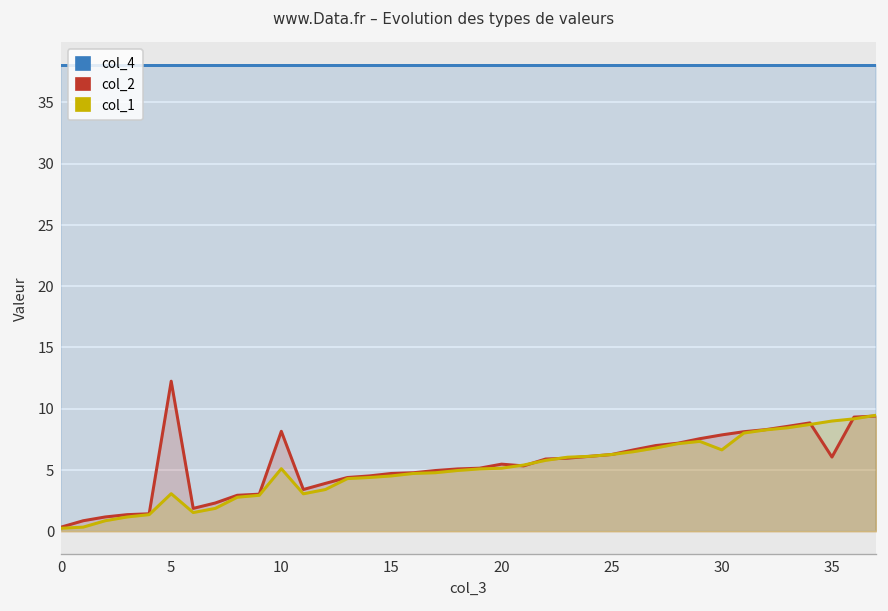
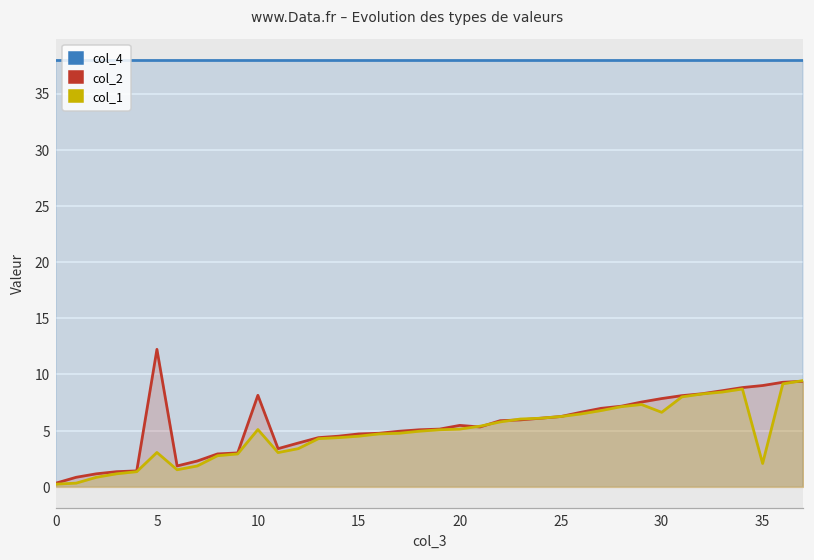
  {
    "col_4": {
      "0": 38.0,
      "5": 38.0,
      "10": 38.0,
      "15": 38.0,
      "20": 38.0,
      "25": 38.0,
      "30": 38.0,
      "35": 38.0
    },
    "col_2": {
      "5": 12.2,
      "10": 8.2,
      "20": 5.5,
      "30": 7.9,
-     "35": 6.0
+     "35": 9.0
    },
    "col_1": {
      "5": 3.1,
      "10": 5.1,
      "20": 5.1,
      "30": 6.6,
-     "35": 9.0
+     "35": 2.1
    }
  }
